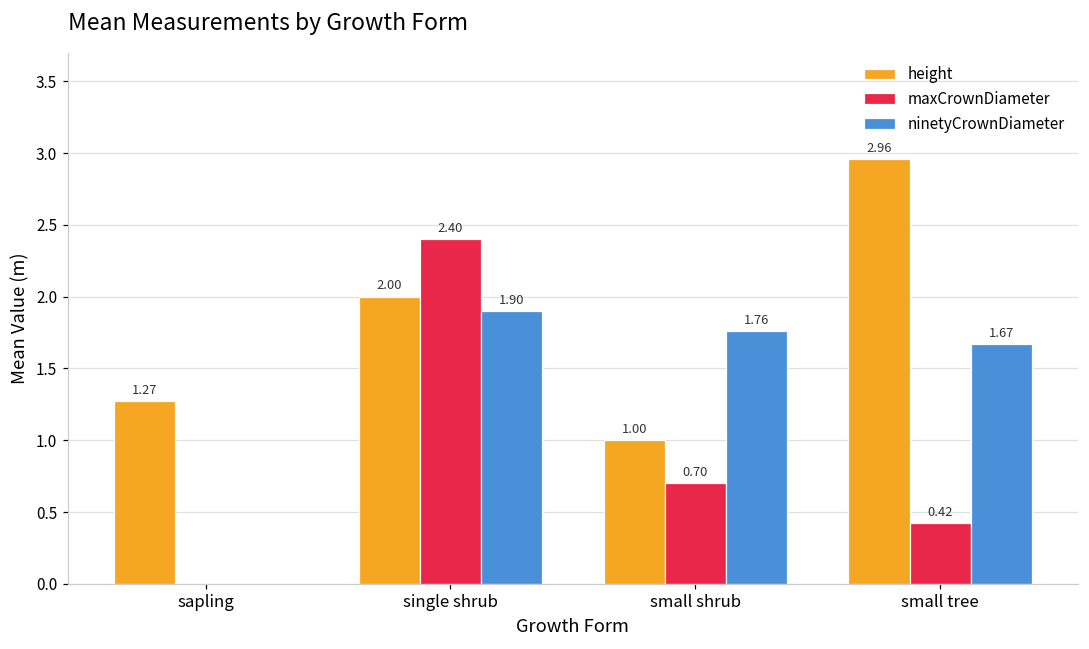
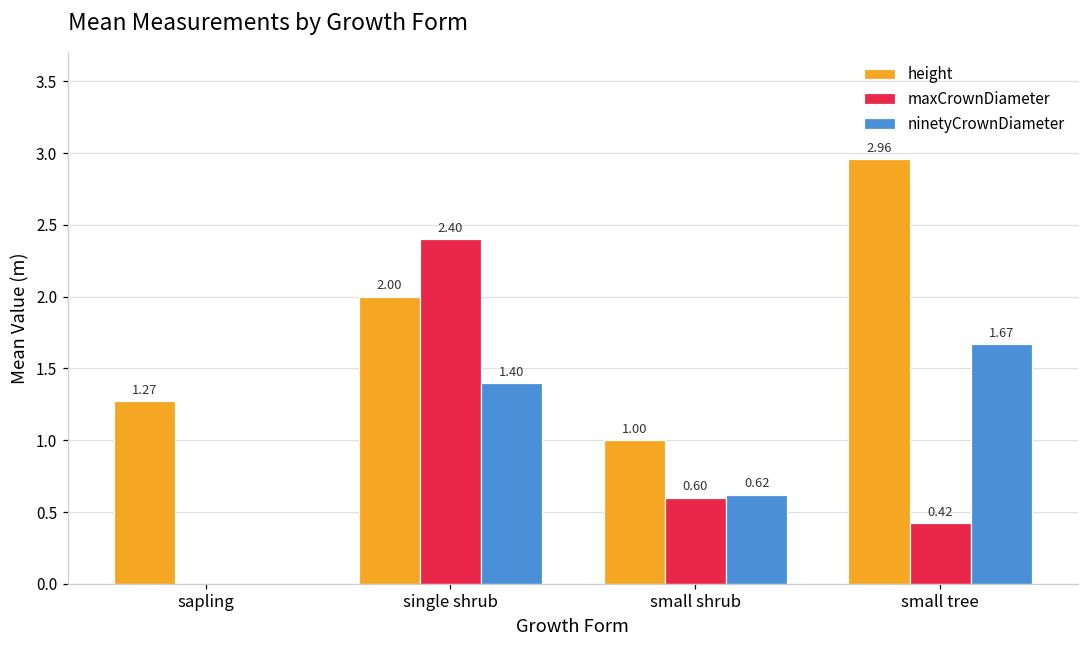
  {
    "height": {
      "sapling": 1.27,
      "single shrub": 2.00,
      "small shrub": 1.00,
      "small tree": 2.96
    },
    "maxCrownDiameter": {
      "single shrub": 2.40,
-     "small shrub": 0.70,
+     "small shrub": 0.60,
      "small tree": 0.42
    },
    "ninetyCrownDiameter": {
-     "single shrub": 1.90,
-     "small shrub": 1.76,
+     "single shrub": 1.40,
+     "small shrub": 0.62,
      "small tree": 1.67
    }
  }
